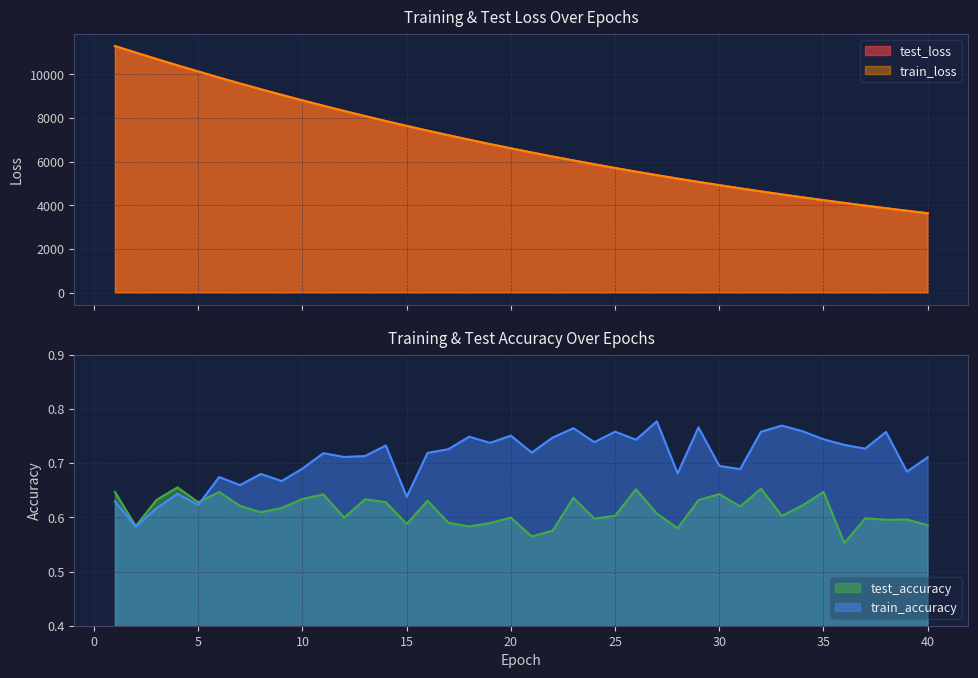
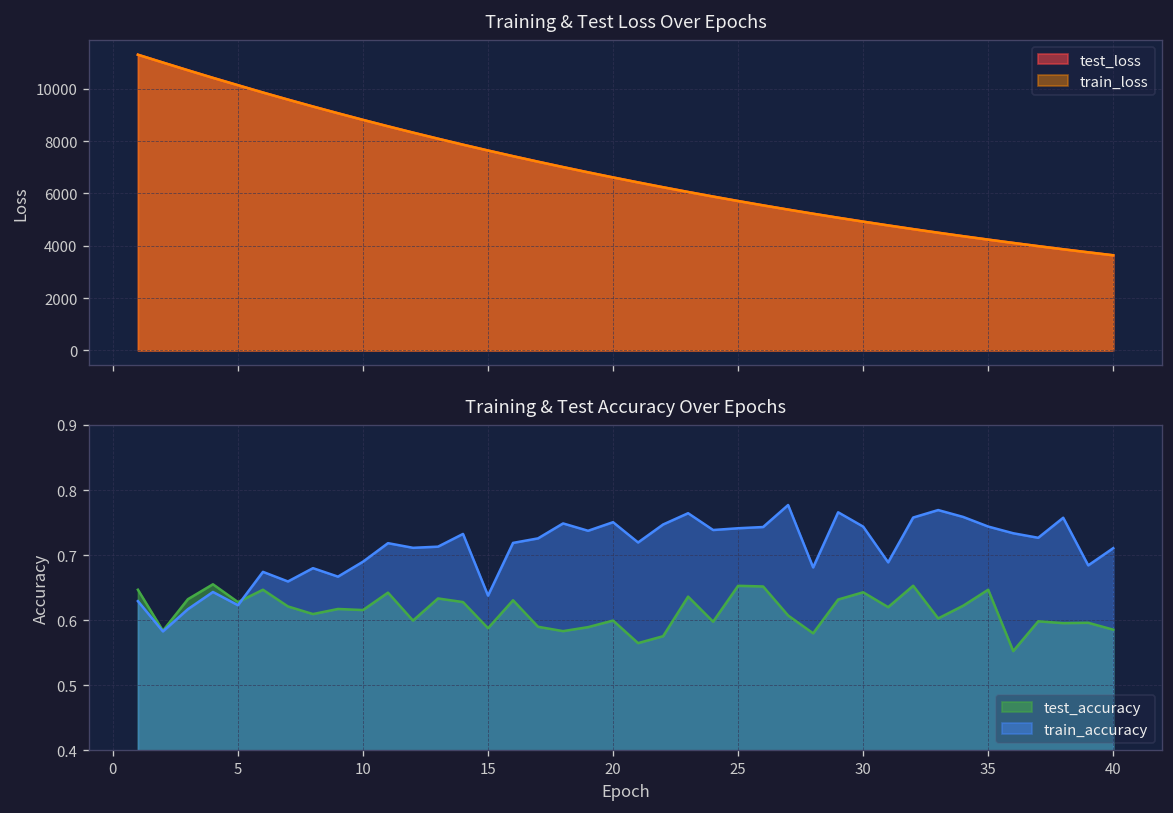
  {
    "Training & Test Accuracy Over Epochs": {
      "test_accuracy": {
        "5": 0.63,
-       "10": 0.63,
+       "10": 0.62,
        "15": 0.59,
        "20": 0.60,
-       "25": 0.60,
+       "25": 0.65,
        "30": 0.64,
        "35": 0.65,
        "40": 0.59
      },
      "train_accuracy": {
        "5": 0.62,
        "10": 0.69,
        "15": 0.64,
        "20": 0.75,
-       "25": 0.76,
-       "30": 0.69,
+       "25": 0.74,
+       "30": 0.74,
        "35": 0.74,
        "40": 0.71
      }
    }
  }
